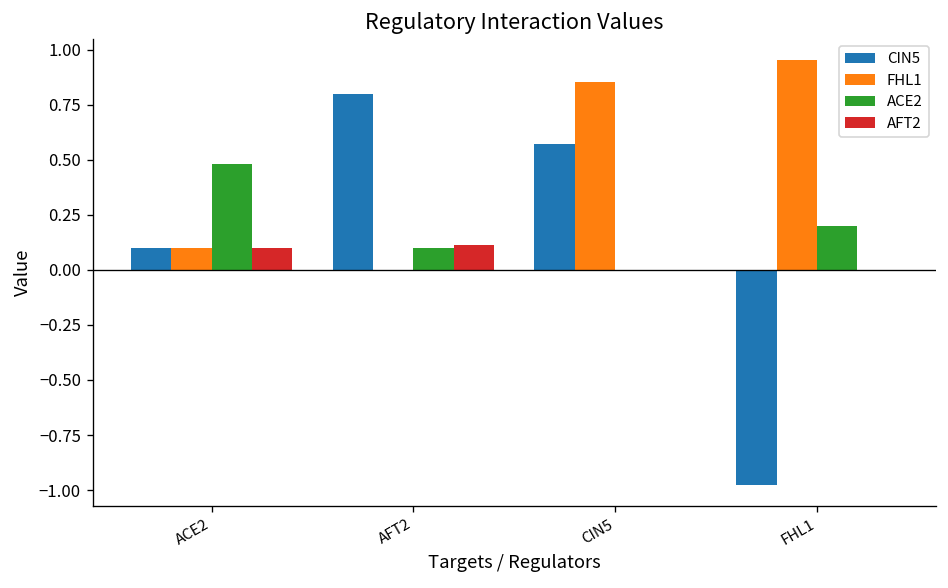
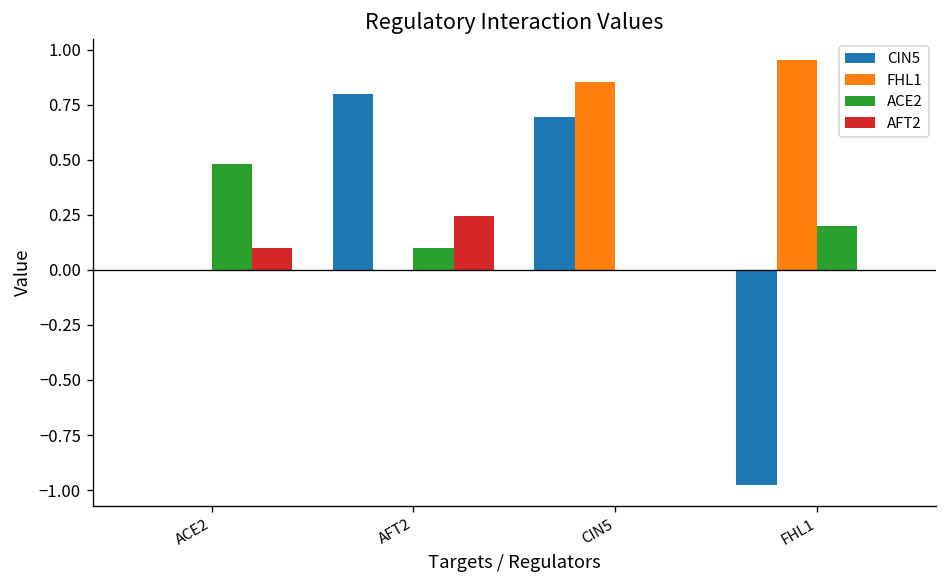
  {
    "CIN5": {
-     "ACE2": 0.1,
+     "ACE2": 0.0,
      "AFT2": 0.80,
-     "CIN5": 0.57,
+     "CIN5": 0.70,
      "FHL1": -0.97
    },
    "FHL1": {
-     "ACE2": 0.1,
+     "ACE2": 0.0,
      "AFT2": 0.0,
      "CIN5": 0.85,
      "FHL1": 0.95
    },
    "ACE2": {
      "ACE2": 0.48,
      "AFT2": 0.10,
      "CIN5": 0.00,
      "FHL1": 0.20
    },
    "AFT2": {
      "ACE2": 0.10,
-     "AFT2": 0.11,
+     "AFT2": 0.25,
      "CIN5": 0.00,
      "FHL1": 0.00
    }
  }
